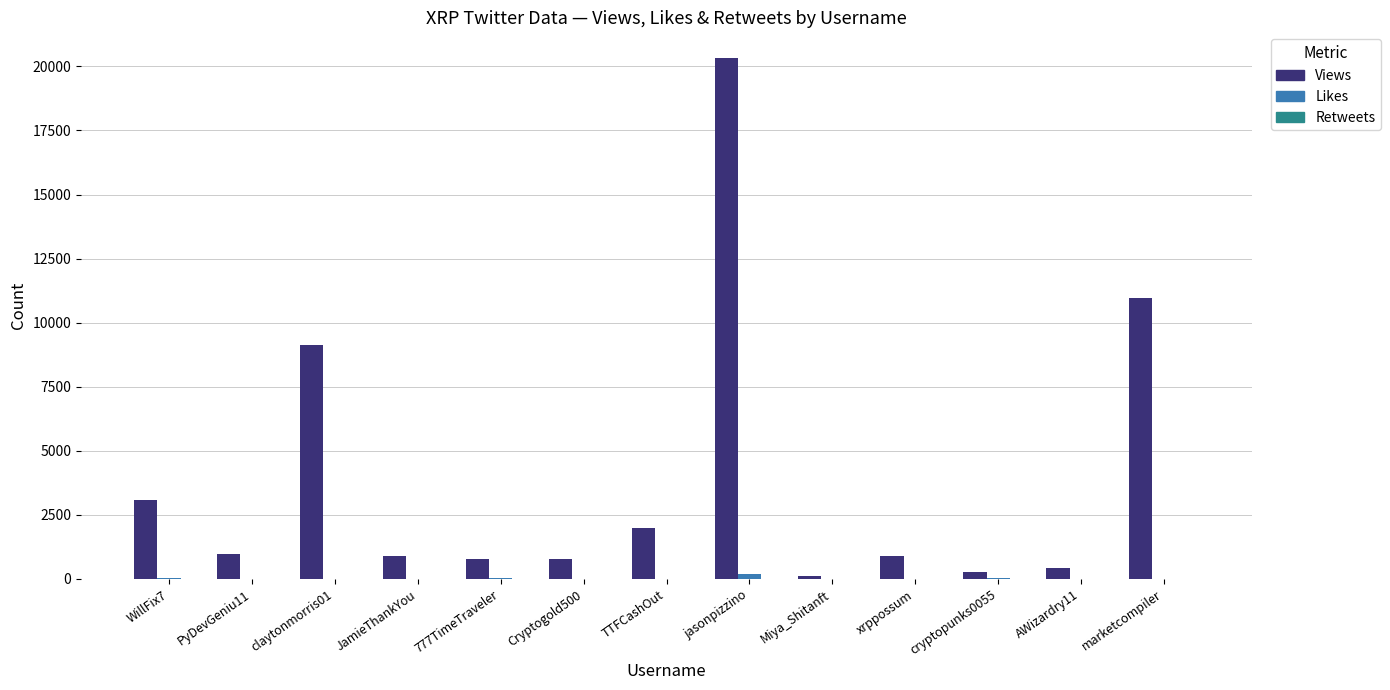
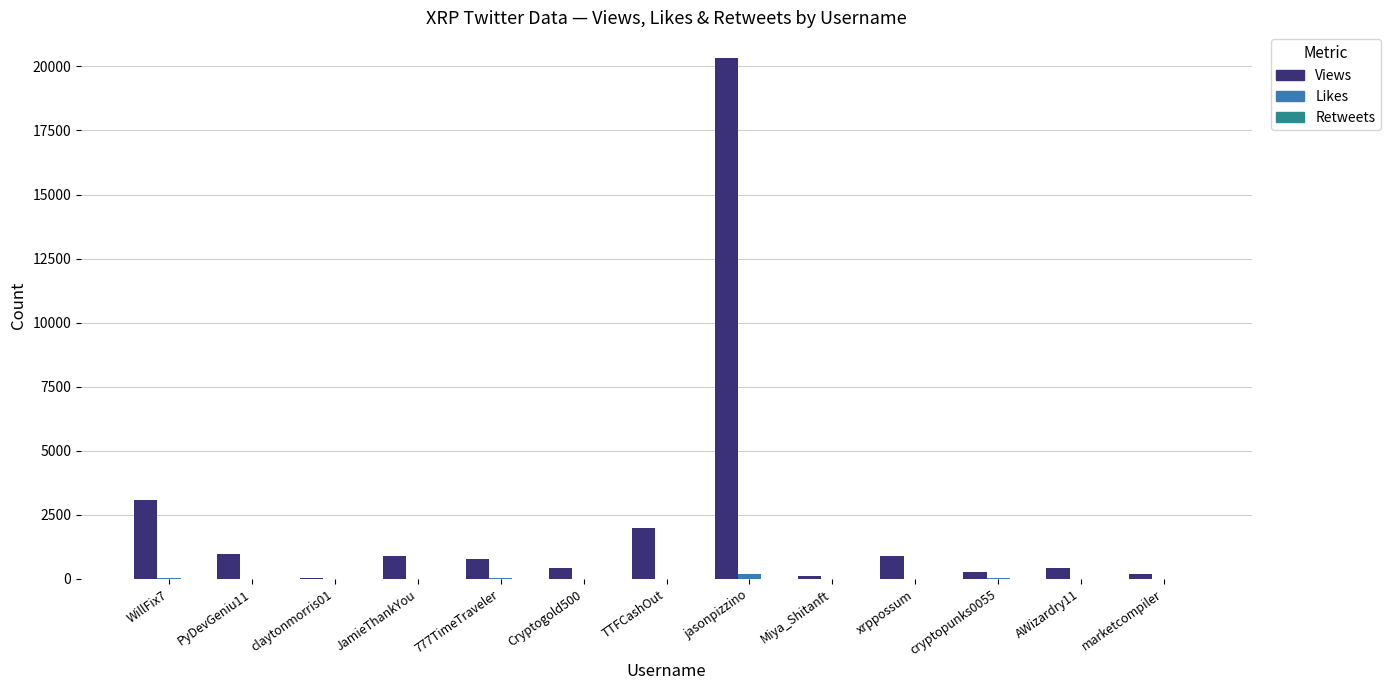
  {
    "Views": {
      "WillFix7": 3100,
      "PyDevGeniu11": 1000,
-     "claytonmorris01": 9100,
+     "claytonmorris01": 100,
      "JamieThankYou": 900,
      "777TimeTraveler": 800,
-     "Cryptogold500": 800,
+     "Cryptogold500": 400,
      "TTFCashOut": 2000,
      "jasonpizzino": 20300,
      "Miya_Shitanft": 100,
      "xrppossum": 900,
      "cryptopunks0055": 300,
      "AWizardry11": 400,
-     "marketcompiler": 11000
+     "marketcompiler": 200
    }
  }
